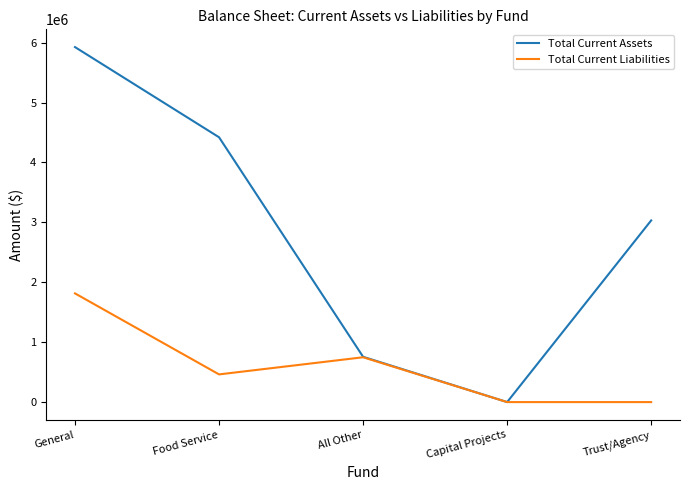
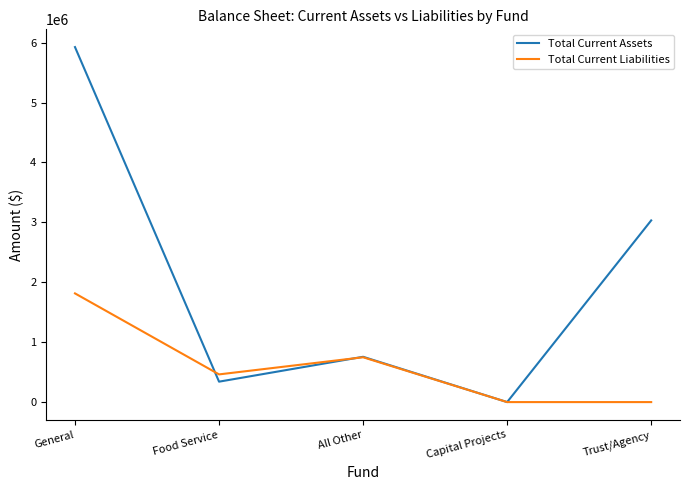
  {
    "Total Current Assets": {
      "General": 5900000,
-     "Food Service": 4400000,
+     "Food Service": 300000,
      "Trust/Agency": 3000000
    },
    "Total Current Liabilities": {
      "General": 1800000,
      "Food Service": 500000,
      "Trust/Agency": 0
    }
  }
